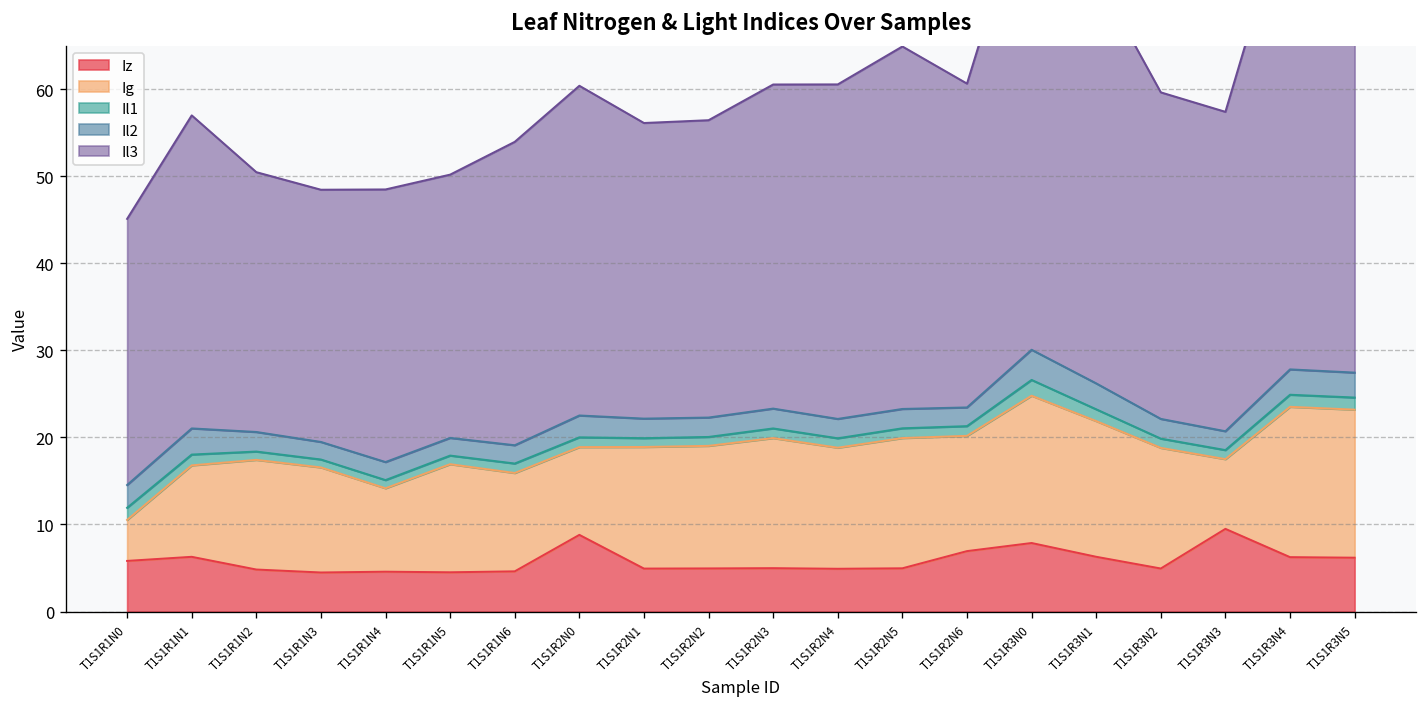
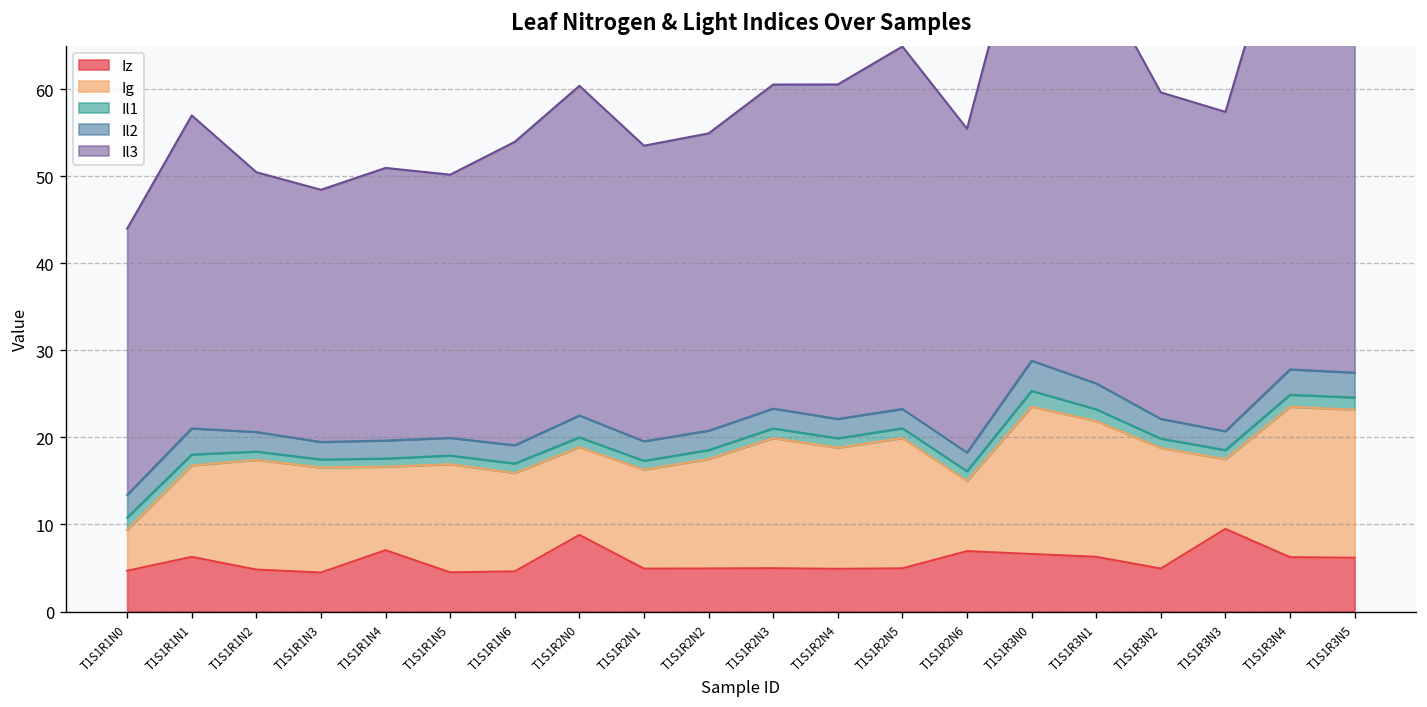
  {
    "Iz": {
-     "T1S1R1N0": 6,
+     "T1S1R1N0": 5,
      "T1S1R1N1": 6,
      "T1S1R1N2": 5,
      "T1S1R1N3": 4,
-     "T1S1R1N4": 5,
+     "T1S1R1N4": 7,
      "T1S1R1N5": 5,
      "T1S1R1N6": 5,
      "T1S1R2N0": 9,
      "T1S1R2N1": 5,
      "T1S1R2N2": 5,
      "T1S1R2N3": 5,
      "T1S1R2N4": 5,
      "T1S1R2N5": 5,
      "T1S1R2N6": 7,
-     "T1S1R3N0": 8,
+     "T1S1R3N0": 7,
      "T1S1R3N1": 6,
      "T1S1R3N2": 5,
      "T1S1R3N3": 9,
      "T1S1R3N4": 6,
      "T1S1R3N5": 6
    },
    "Ig": {
      "T1S1R1N0": 5,
      "T1S1R1N1": 11,
      "T1S1R1N2": 13,
      "T1S1R1N3": 12,
      "T1S1R1N4": 10,
      "T1S1R1N5": 12,
      "T1S1R1N6": 11,
      "T1S1R2N0": 10,
-     "T1S1R2N1": 14,
-     "T1S1R2N2": 14,
+     "T1S1R2N1": 11,
+     "T1S1R2N2": 13,
      "T1S1R2N3": 15,
      "T1S1R2N4": 14,
      "T1S1R2N5": 15,
-     "T1S1R2N6": 13,
+     "T1S1R2N6": 8,
      "T1S1R3N0": 17,
      "T1S1R3N1": 16,
      "T1S1R3N2": 14,
      "T1S1R3N3": 8,
      "T1S1R3N4": 17,
      "T1S1R3N5": 17
    }
  }
